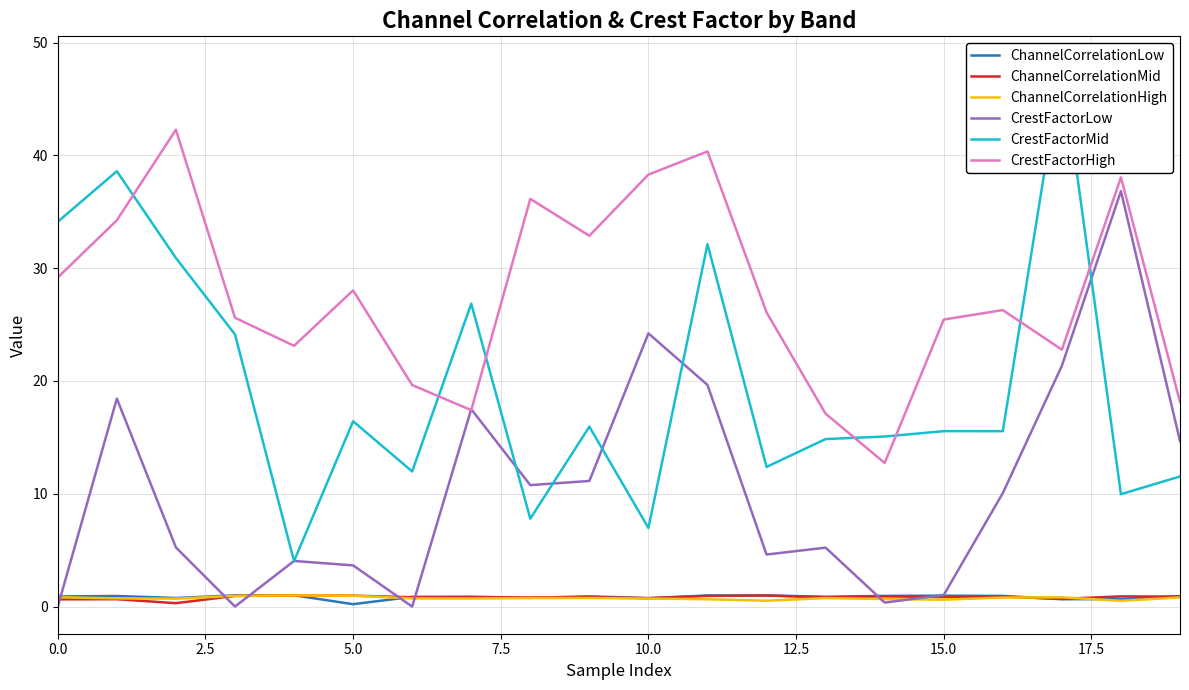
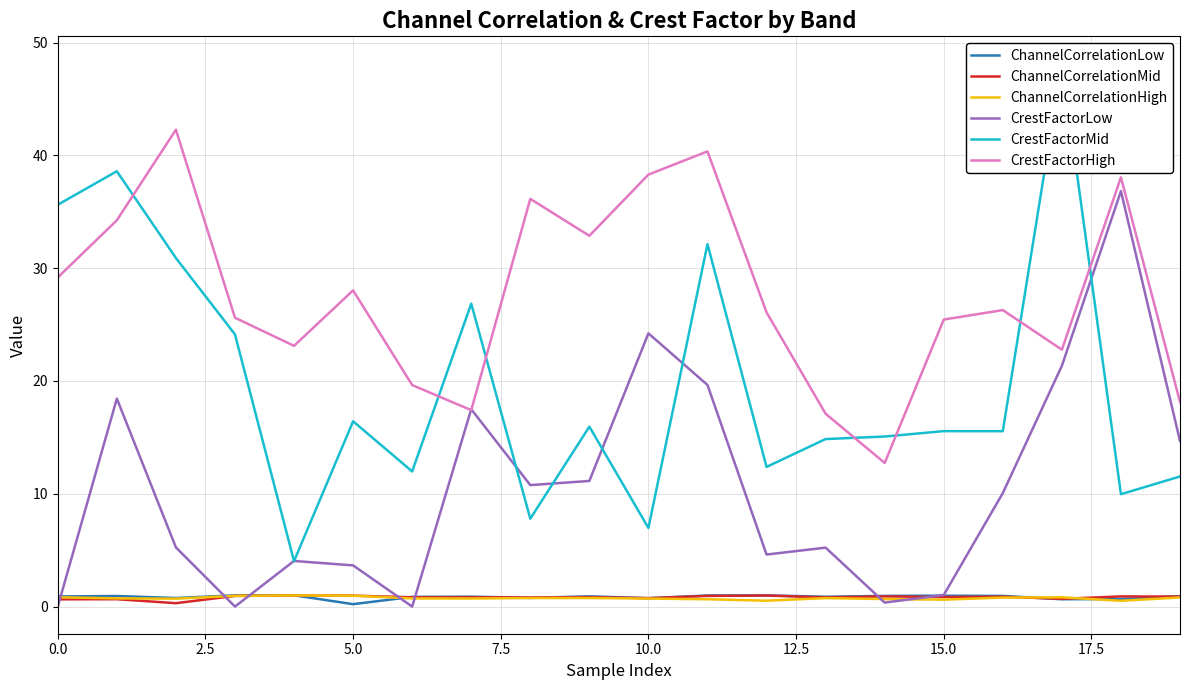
  {
    "ChannelCorrelationLow": {
      "5.0": 0.2
    },
    "ChannelCorrelationHigh": {
      "15.0": 0.6
    },
    "CrestFactorLow": {
      "0.0": 0.0,
      "5.0": 3.7,
      "10.0": 24.2
    },
    "CrestFactorMid": {
-     "0.0": 34.1,
+     "0.0": 35.6,
      "5.0": 16.4,
      "10.0": 7.0,
      "15.0": 15.6
    },
    "CrestFactorHigh": {
      "0.0": 29.2,
      "5.0": 28.0,
      "10.0": 38.3,
      "15.0": 25.4
    }
  }
